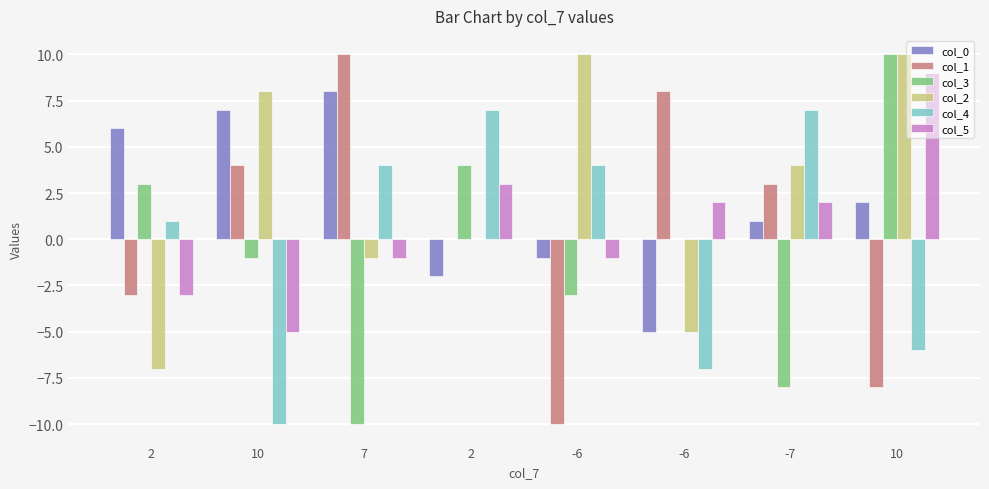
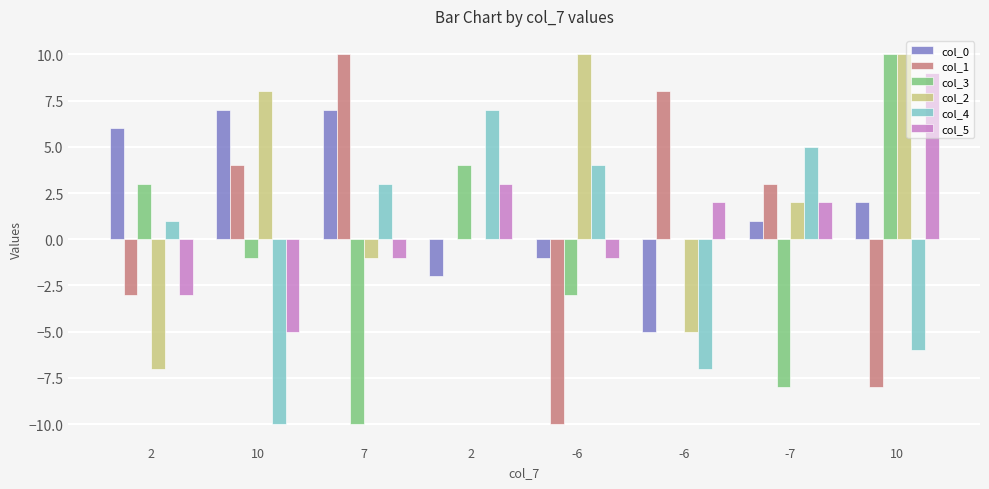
  {
    "col_0": {
-     "7": 8,
+     "7": 7,
      "-7": 1
    },
    "col_1": {
      "7": 10,
      "-7": 3
    },
    "col_3": {
      "7": -10,
      "-7": -8
    },
    "col_2": {
      "7": -1,
-     "-7": 4
+     "-7": 2
    },
    "col_4": {
-     "7": 4,
-     "-7": 7
+     "7": 3,
+     "-7": 5
    },
    "col_5": {
      "7": -1,
      "-7": 2
    }
  }
